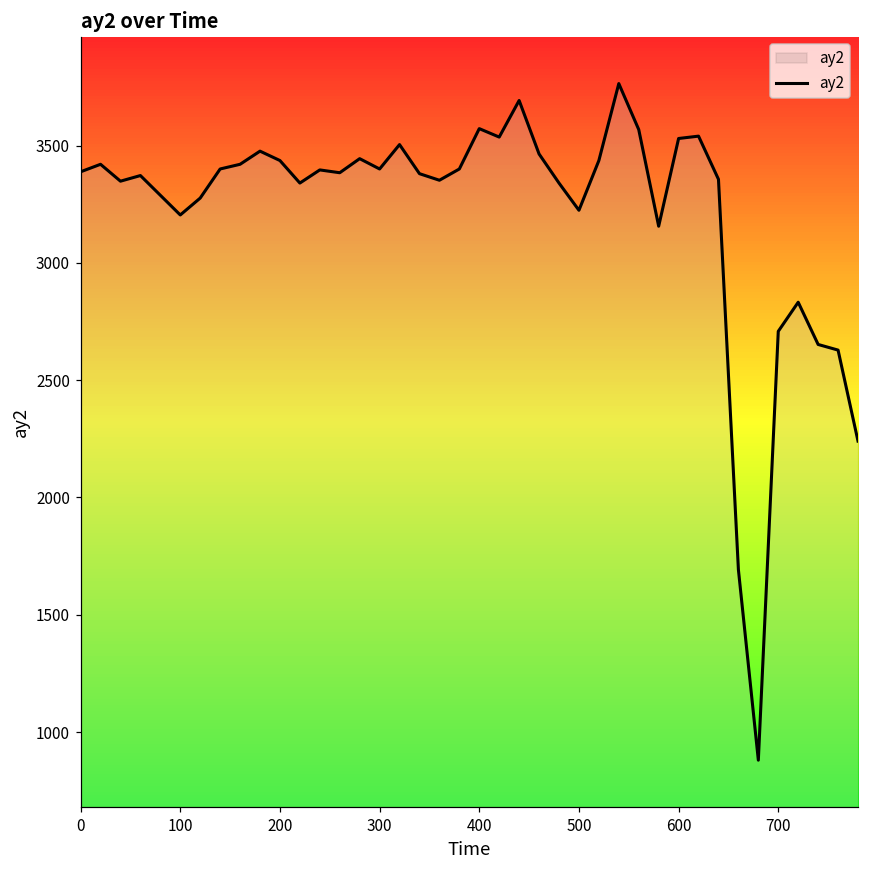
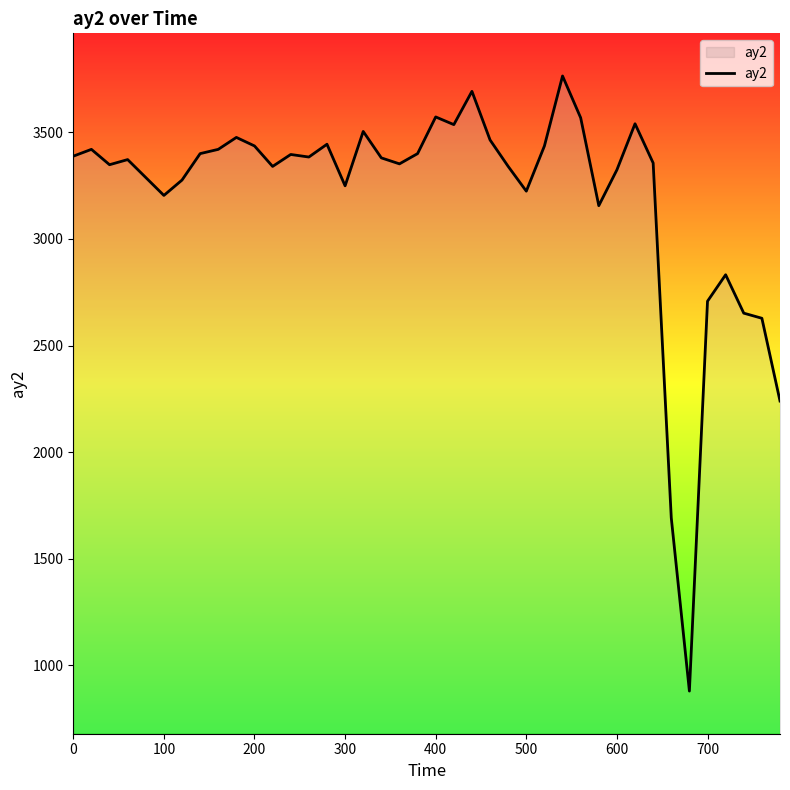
  {
    "0": 3390,
    "100": 3200,
    "200": 3440,
-   "300": 3400,
+   "300": 3250,
    "400": 3570,
    "500": 3220,
-   "600": 3530,
+   "600": 3320,
    "700": 2710
  }
